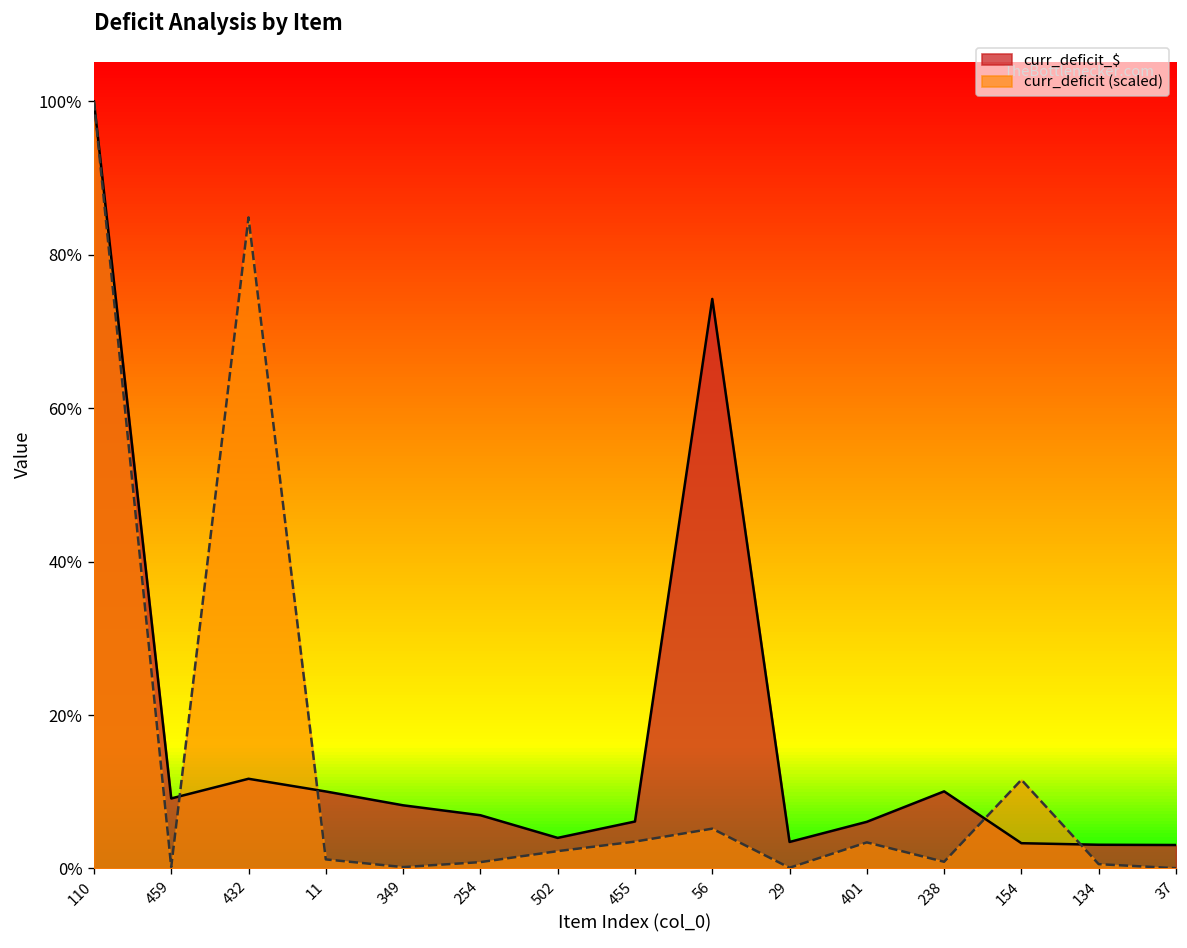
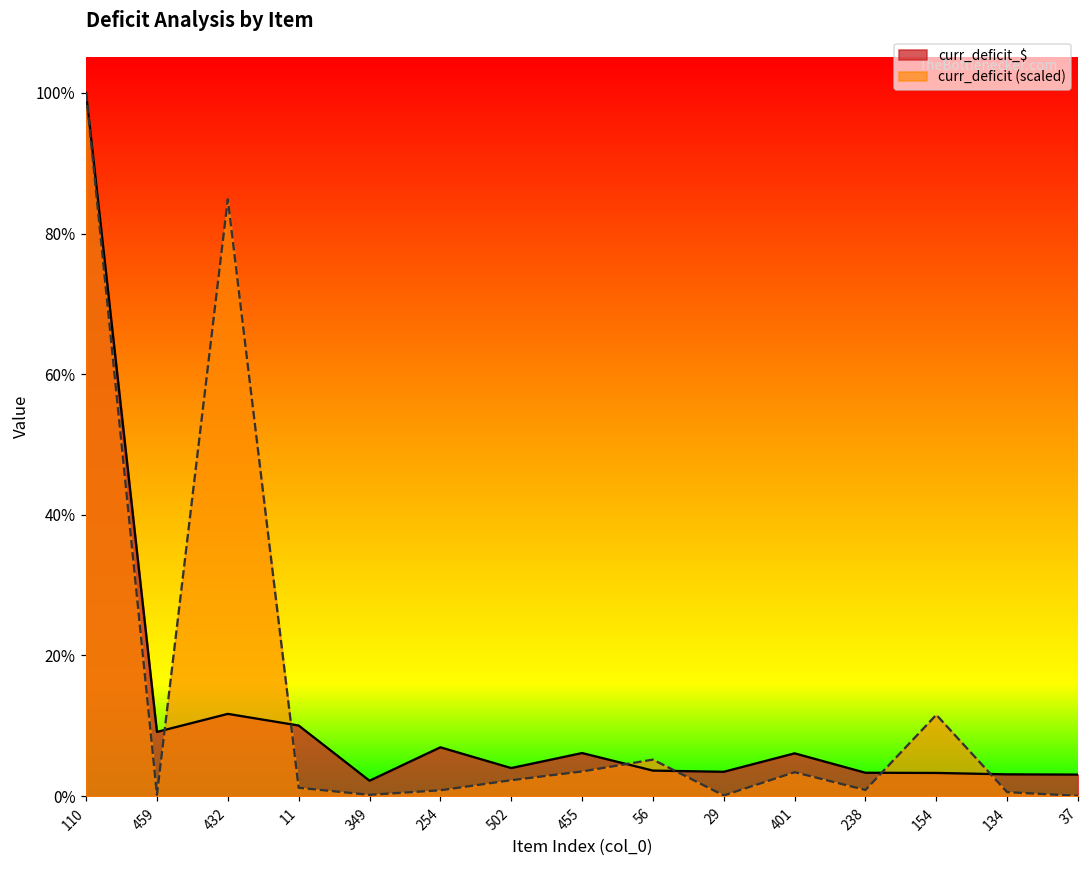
  {
    "curr_deficit_$": {
      "459": "9%",
      "432": "12%",
      "11": "10%",
-     "349": "8%",
+     "349": "2%",
      "254": "7%",
      "502": "4%",
      "455": "6%",
-     "56": "74%",
+     "56": "4%",
      "29": "3%",
      "401": "6%",
-     "238": "10%",
+     "238": "3%",
      "154": "3%",
      "134": "3%",
      "37": "3%"
    },
    "curr_deficit (scaled)": {
      "459": "0%",
      "432": "85%",
      "11": "1%",
      "349": "0%",
      "254": "1%",
      "502": "2%",
      "455": "3%",
      "56": "5%",
      "29": "0%",
      "401": "3%",
      "238": "1%",
      "154": "12%",
      "134": "1%",
      "37": "0%"
    }
  }
